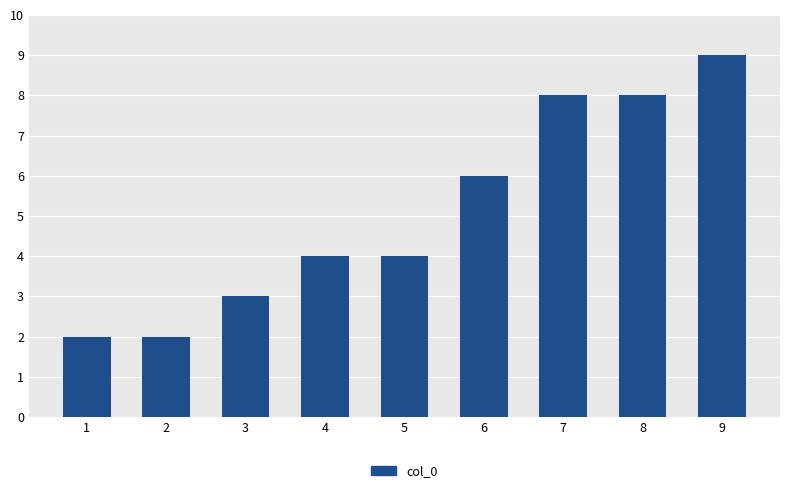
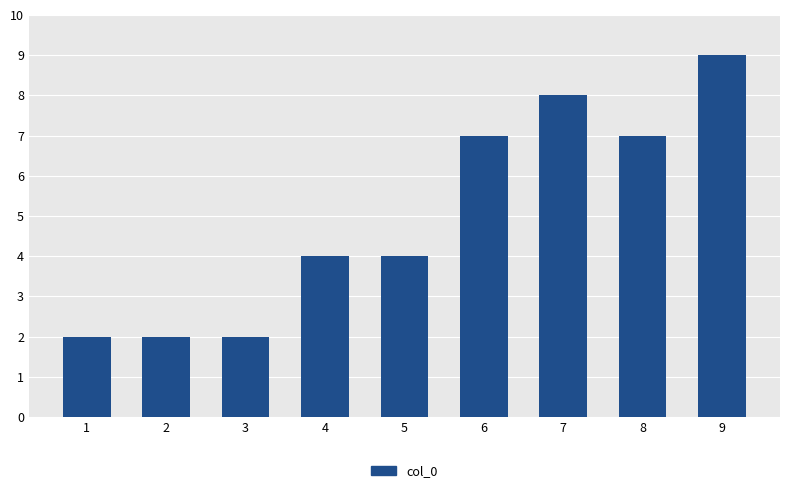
  {
    "1": 2,
    "2": 2,
-   "3": 3,
+   "3": 2,
    "4": 4,
    "5": 4,
-   "6": 6,
+   "6": 7,
    "7": 8,
-   "8": 8,
+   "8": 7,
    "9": 9
  }
